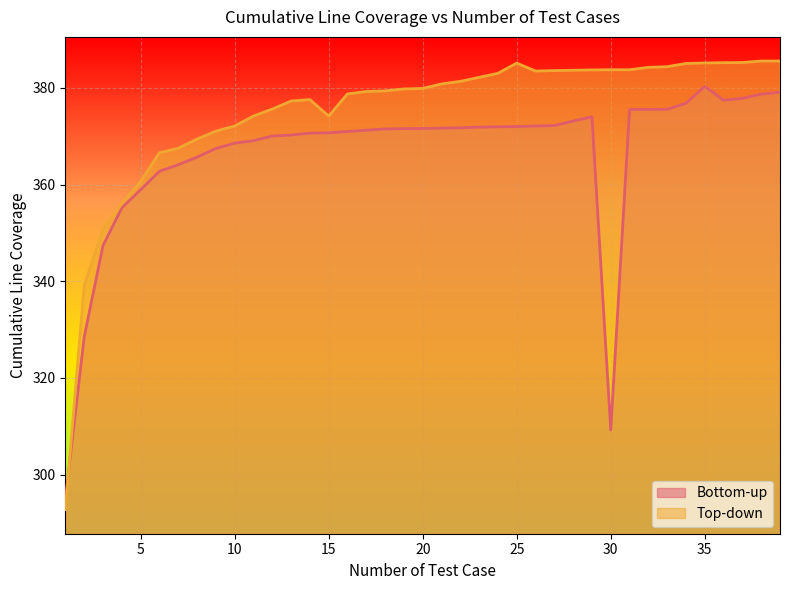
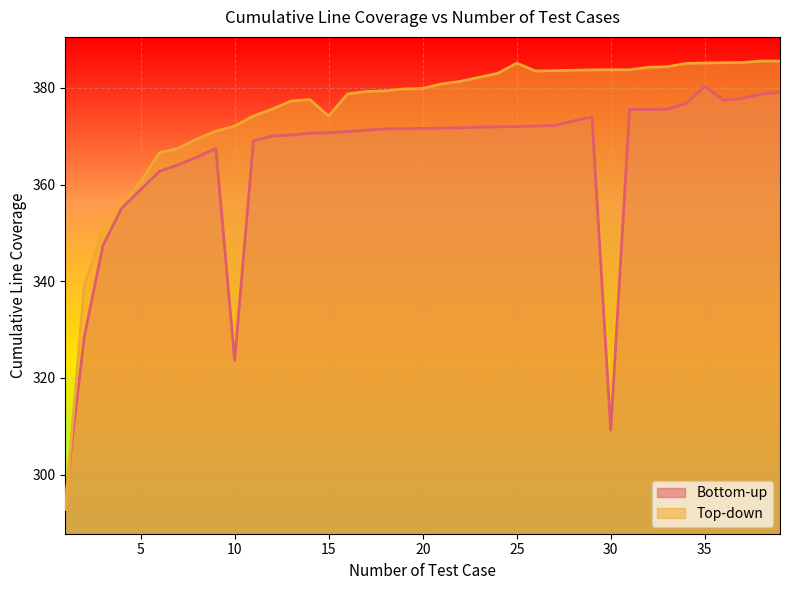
  {
    "Bottom-up": {
      "5": 359,
-     "10": 369,
+     "10": 324,
      "15": 371,
      "20": 372,
      "25": 372,
      "30": 309,
      "35": 380
    },
    "Top-down": {
      "5": 361,
      "10": 372,
      "15": 374,
      "20": 380,
      "25": 385,
      "30": 384,
      "35": 385
    }
  }
